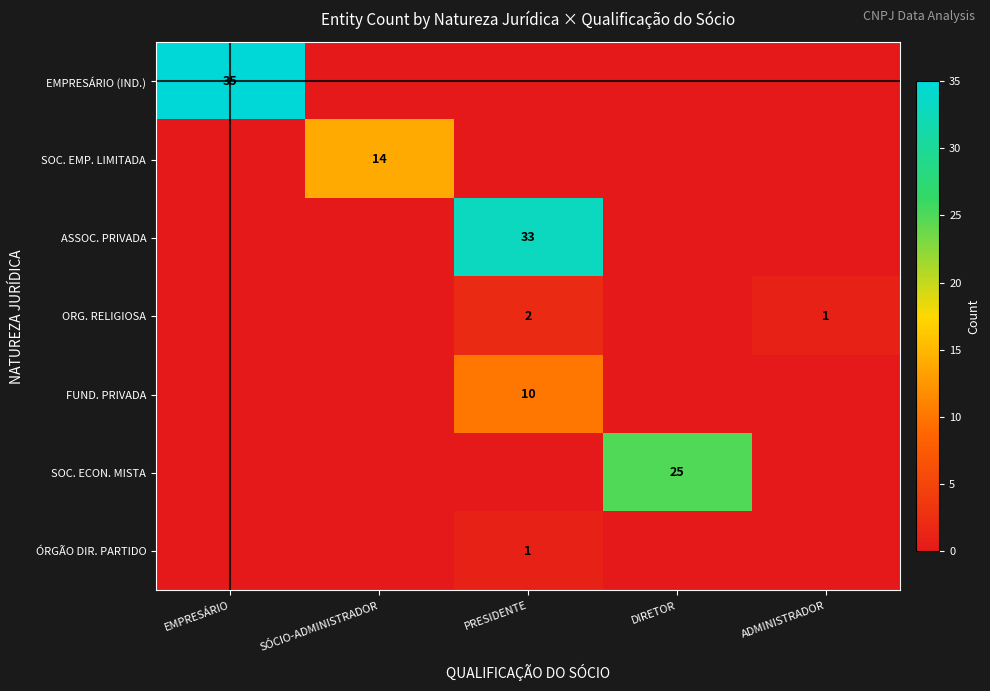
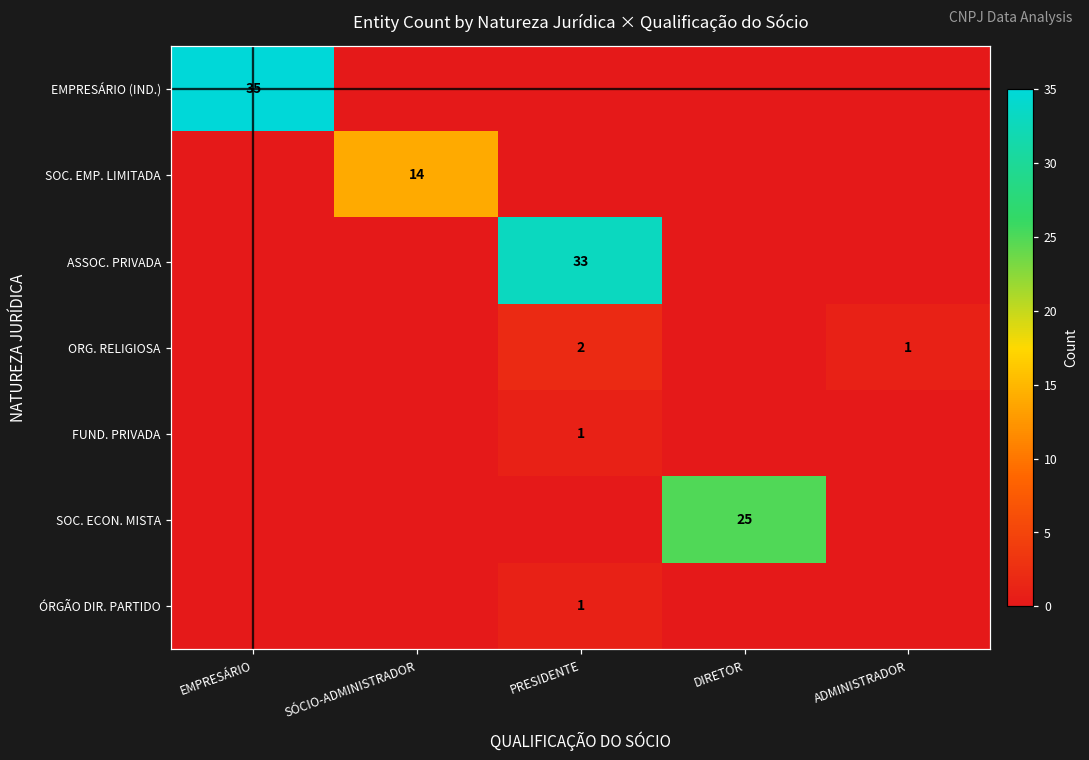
  {
    "EMPRESÁRIO (IND.)": {
      "EMPRESÁRIO": 35
    },
    "SOC. EMP. LIMITADA": {
      "SÓCIO-ADMINISTRADOR": 14
    },
    "ASSOC. PRIVADA": {
      "PRESIDENTE": 33
    },
    "ORG. RELIGIOSA": {
      "PRESIDENTE": 2,
      "ADMINISTRADOR": 1
    },
    "FUND. PRIVADA": {
-     "PRESIDENTE": 10
+     "PRESIDENTE": 1
    },
    "SOC. ECON. MISTA": {
      "DIRETOR": 25
    },
    "ÓRGÃO DIR. PARTIDO": {
      "PRESIDENTE": 1
    }
  }
